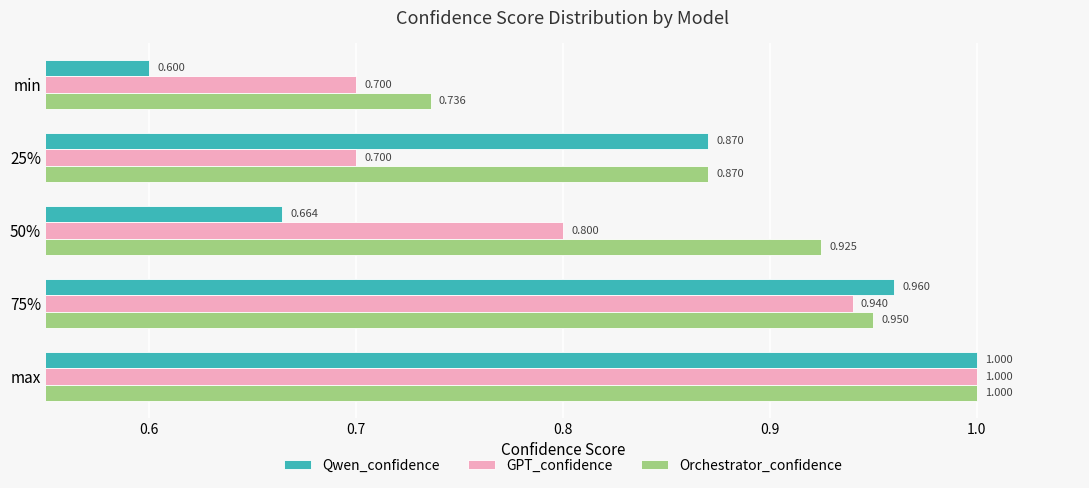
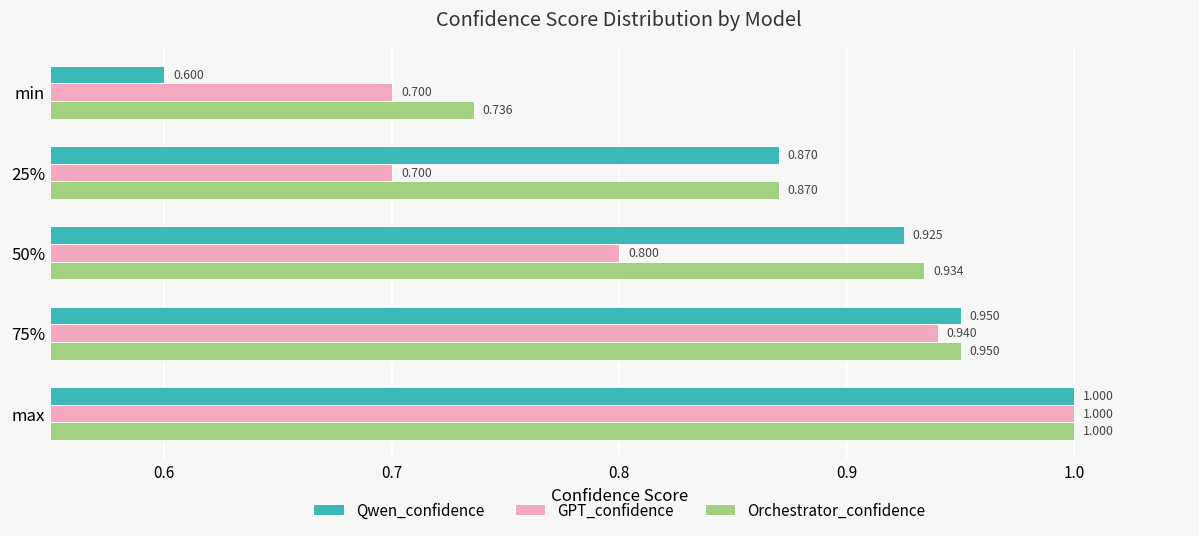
  {
    "Qwen_confidence": {
      "min": 0.600,
      "25%": 0.870,
-     "50%": 0.664,
-     "75%": 0.960,
+     "50%": 0.925,
+     "75%": 0.950,
      "max": 1.000
    },
    "GPT_confidence": {
      "min": 0.700,
      "25%": 0.700,
      "50%": 0.800,
      "75%": 0.940,
      "max": 1.000
    },
    "Orchestrator_confidence": {
      "min": 0.736,
      "25%": 0.870,
-     "50%": 0.925,
+     "50%": 0.934,
      "75%": 0.950,
      "max": 1.000
    }
  }
